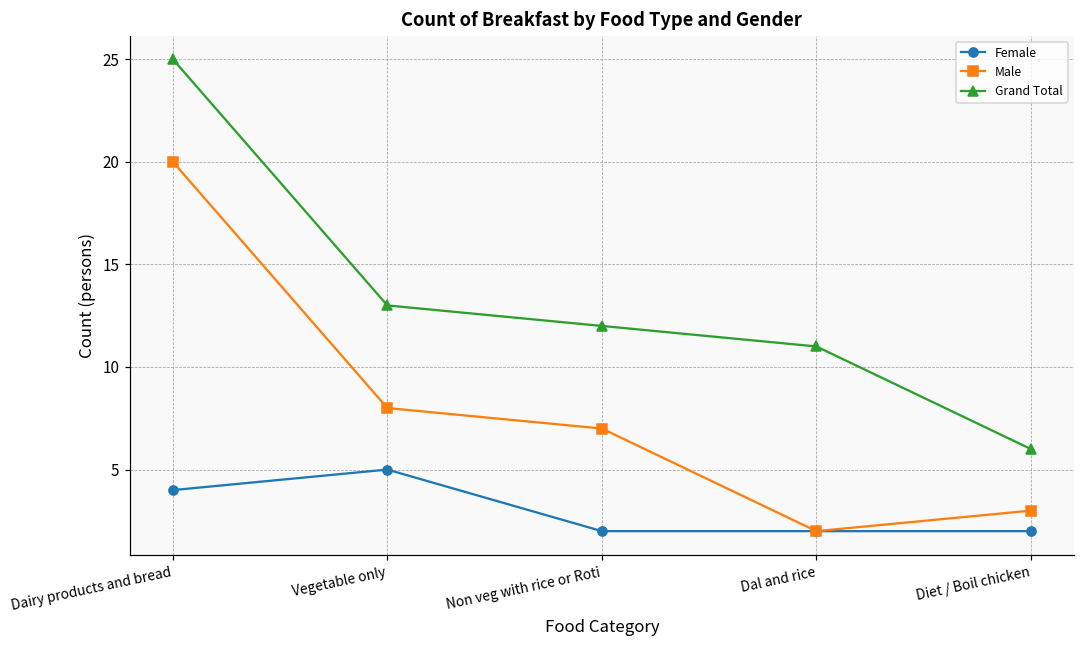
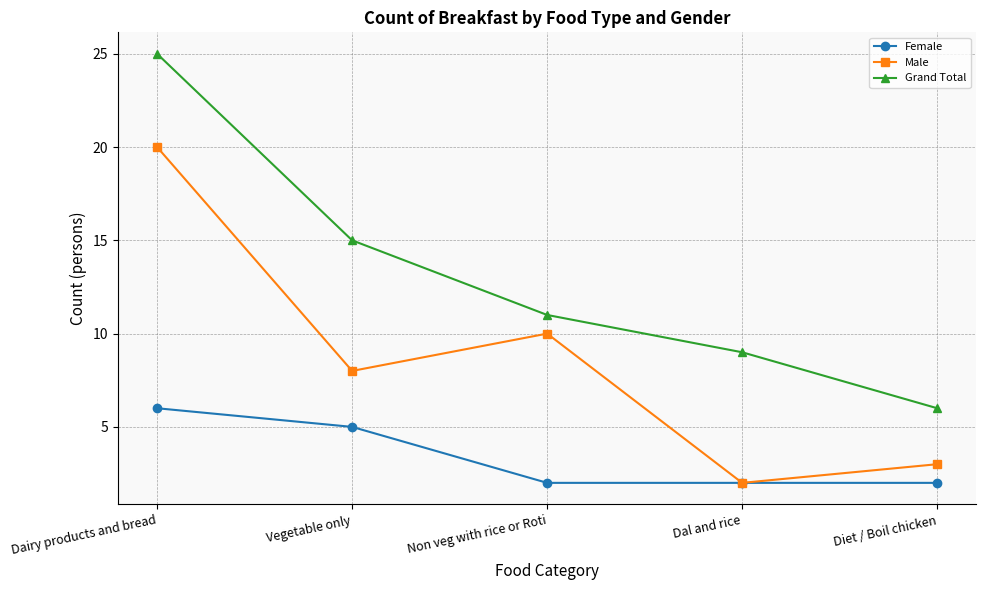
  {
    "Female": {
-     "Dairy products and bread": 4,
+     "Dairy products and bread": 6,
      "Vegetable only": 5,
      "Non veg with rice or Roti": 2,
      "Diet / Boil chicken": 2
    },
    "Male": {
      "Dairy products and bread": 20,
      "Vegetable only": 8,
-     "Non veg with rice or Roti": 7,
+     "Non veg with rice or Roti": 10,
      "Diet / Boil chicken": 3
    },
    "Grand Total": {
      "Dairy products and bread": 25,
-     "Vegetable only": 13,
-     "Non veg with rice or Roti": 12,
-     "Dal and rice": 11,
+     "Vegetable only": 15,
+     "Non veg with rice or Roti": 11,
+     "Dal and rice": 9,
      "Diet / Boil chicken": 6
    }
  }
